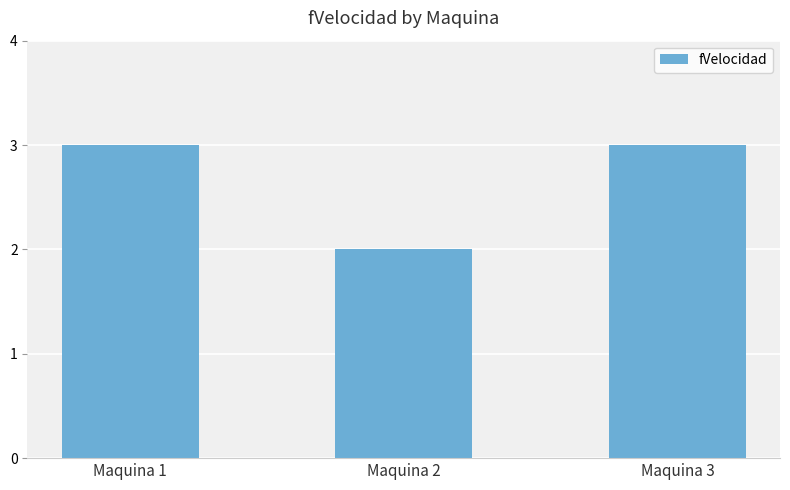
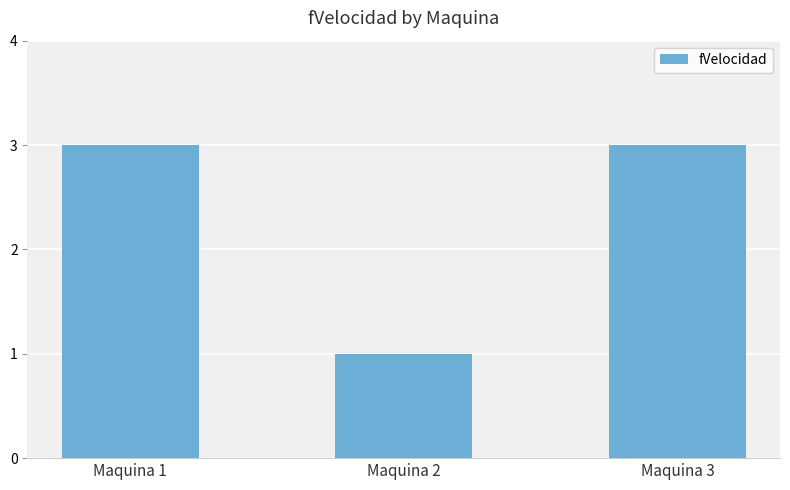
  {
    "Maquina 1": 3,
-   "Maquina 2": 2,
+   "Maquina 2": 1,
    "Maquina 3": 3
  }
